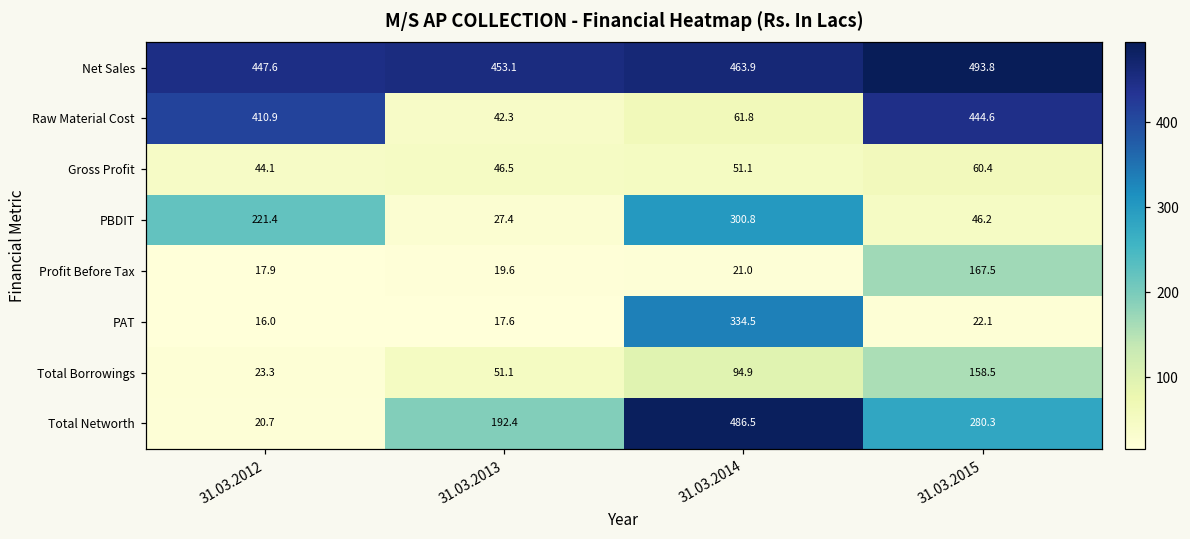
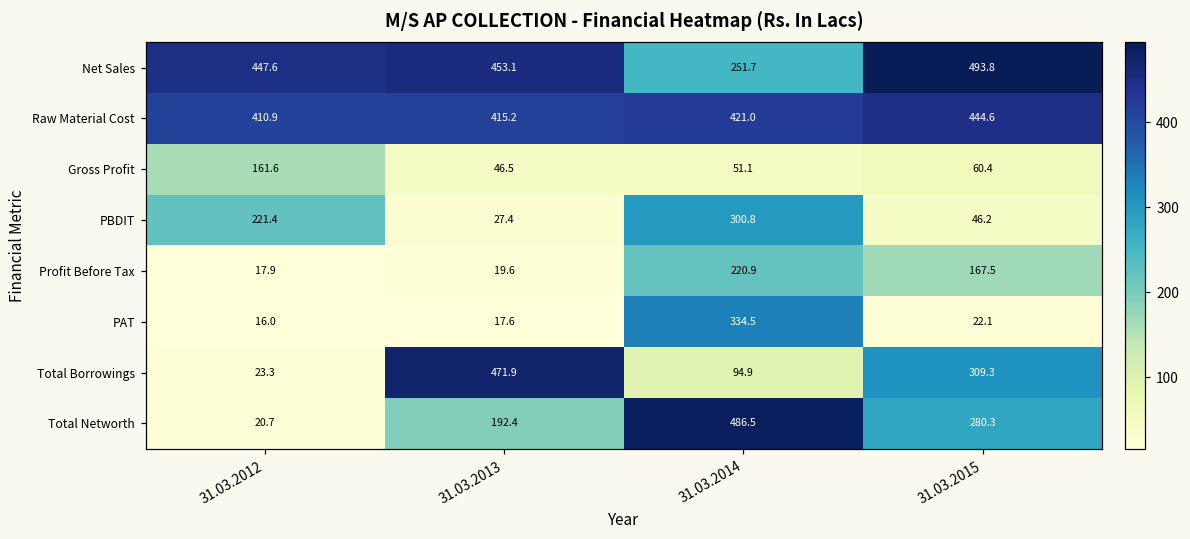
  {
    "Net Sales": {
      "31.03.2012": 447.6,
      "31.03.2013": 453.1,
-     "31.03.2014": 463.9,
+     "31.03.2014": 251.7,
      "31.03.2015": 493.8
    },
    "Raw Material Cost": {
      "31.03.2012": 410.9,
-     "31.03.2013": 42.3,
-     "31.03.2014": 61.8,
+     "31.03.2013": 415.2,
+     "31.03.2014": 421.0,
      "31.03.2015": 444.6
    },
    "Gross Profit": {
-     "31.03.2012": 44.1,
+     "31.03.2012": 161.6,
      "31.03.2013": 46.5,
      "31.03.2014": 51.1,
      "31.03.2015": 60.4
    },
    "PBDIT": {
      "31.03.2012": 221.4,
      "31.03.2013": 27.4,
      "31.03.2014": 300.8,
      "31.03.2015": 46.2
    },
    "Profit Before Tax": {
      "31.03.2012": 17.9,
      "31.03.2013": 19.6,
-     "31.03.2014": 21.0,
+     "31.03.2014": 220.9,
      "31.03.2015": 167.5
    },
    "PAT": {
      "31.03.2012": 16.0,
      "31.03.2013": 17.6,
      "31.03.2014": 334.5,
      "31.03.2015": 22.1
    },
    "Total Borrowings": {
      "31.03.2012": 23.3,
-     "31.03.2013": 51.1,
+     "31.03.2013": 471.9,
      "31.03.2014": 94.9,
-     "31.03.2015": 158.5
+     "31.03.2015": 309.3
    },
    "Total Networth": {
      "31.03.2012": 20.7,
      "31.03.2013": 192.4,
      "31.03.2014": 486.5,
      "31.03.2015": 280.3
    }
  }
